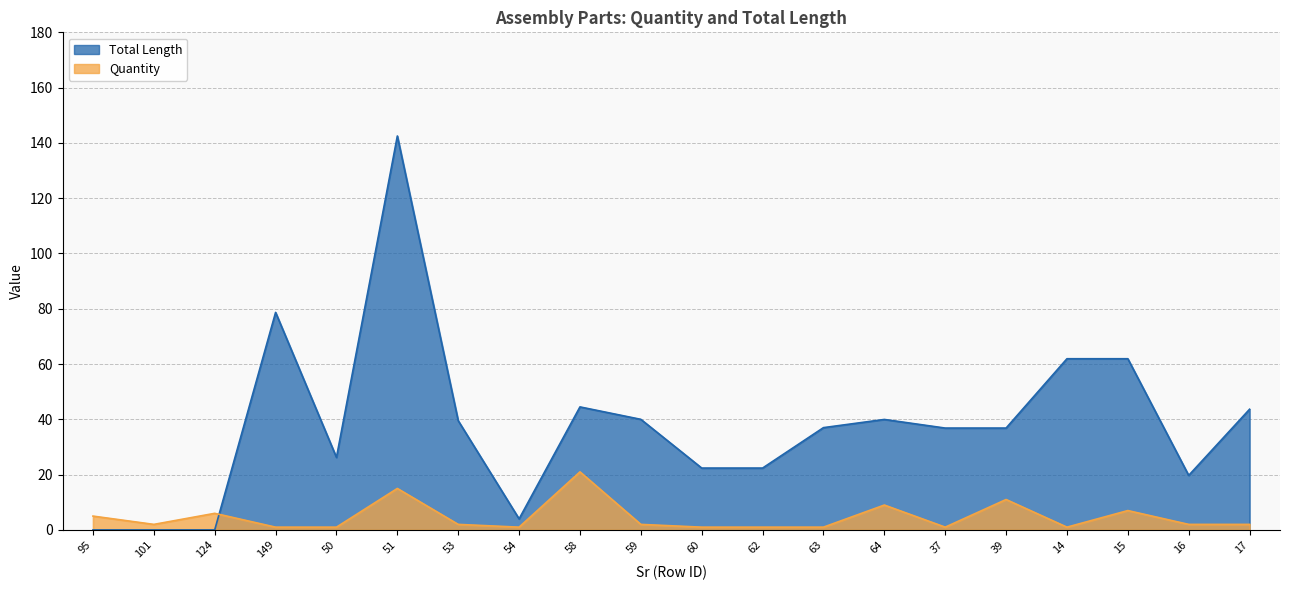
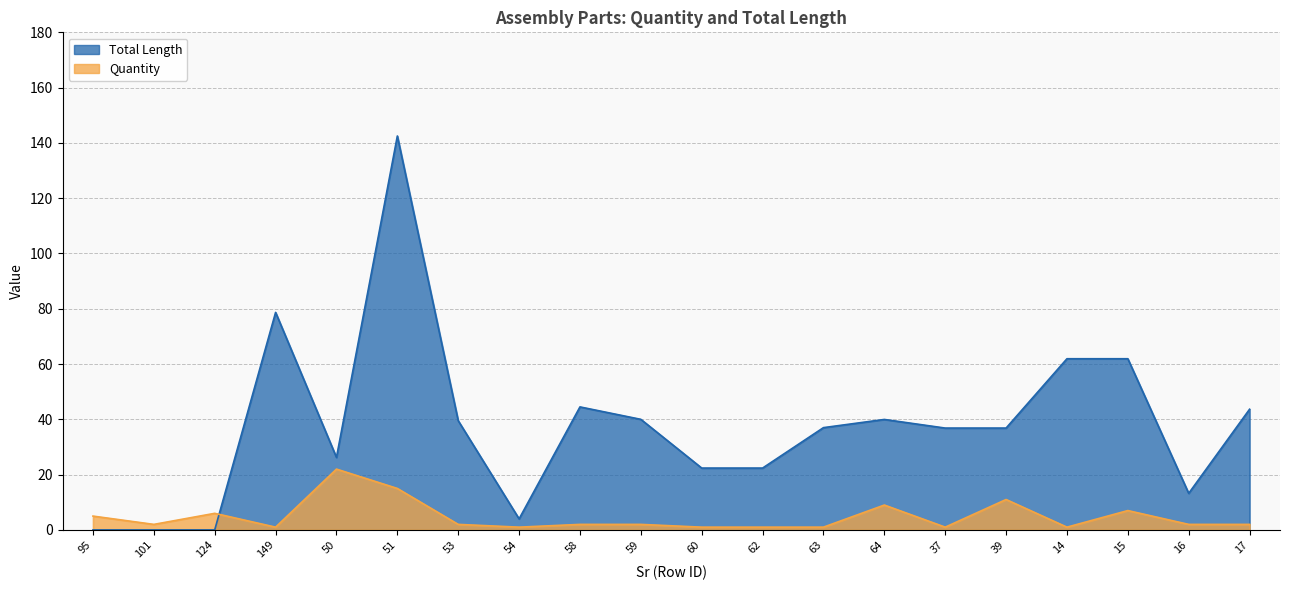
  {
    "Total Length": {
      "95": 0,
      "101": 0,
      "124": 0,
      "149": 79,
      "50": 26,
      "51": 143,
      "53": 40,
      "54": 4,
      "58": 45,
      "59": 40,
      "60": 22,
      "62": 22,
      "63": 37,
      "64": 40,
      "37": 37,
      "39": 37,
      "14": 62,
      "15": 62,
-     "16": 20,
+     "16": 13,
      "17": 44
    },
    "Quantity": {
      "95": 5,
      "101": 2,
      "124": 6,
      "149": 1,
-     "50": 1,
+     "50": 22,
      "51": 15,
      "53": 2,
      "54": 1,
-     "58": 21,
+     "58": 2,
      "59": 2,
      "60": 1,
      "62": 1,
      "63": 1,
      "64": 9,
      "37": 1,
      "39": 11,
      "14": 1,
      "15": 7,
      "16": 2,
      "17": 2
    }
  }
